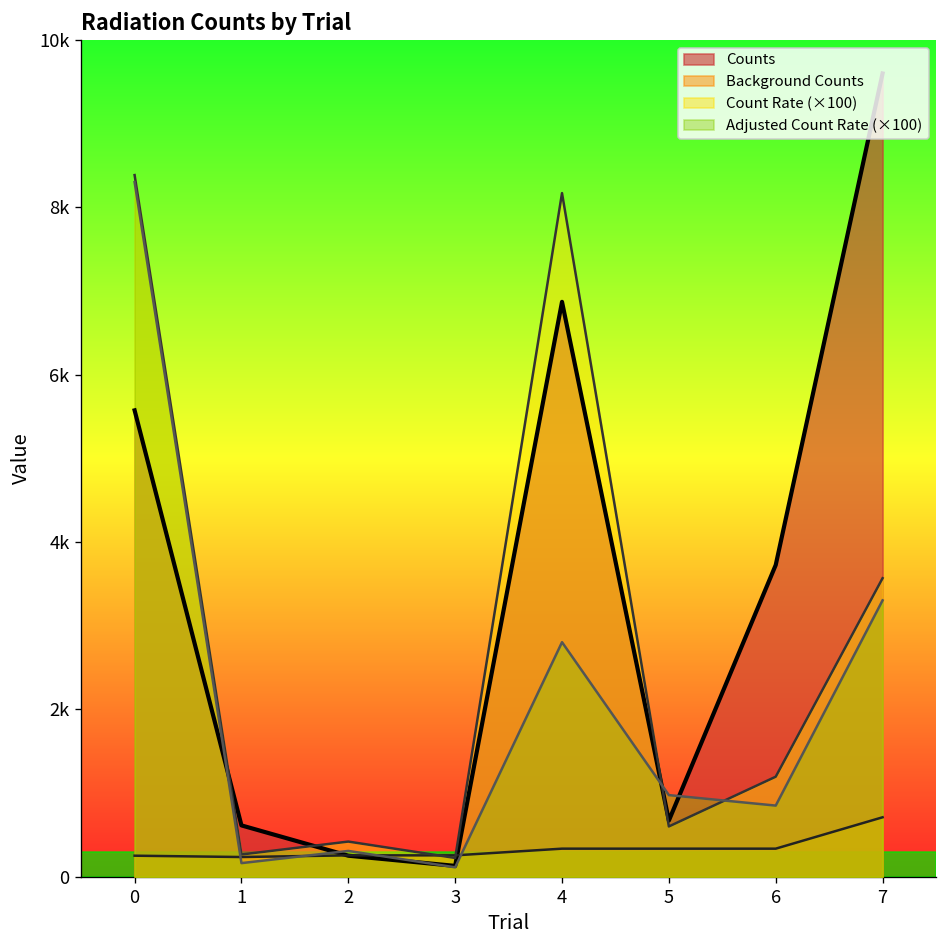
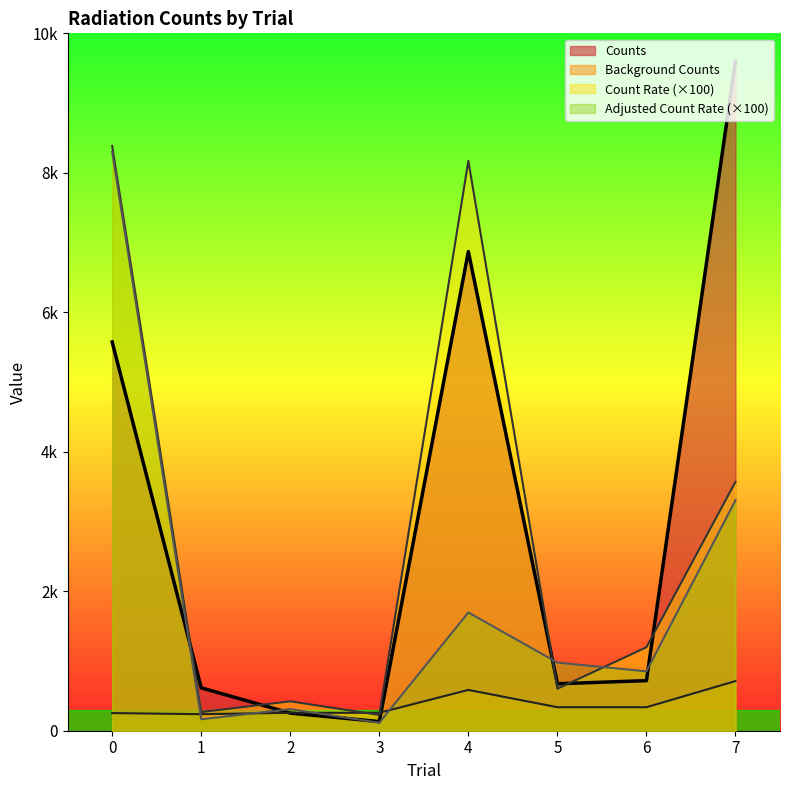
  {
    "Counts": {
      "0": 5600,
      "1": 600,
      "4": 6900,
      "5": 700,
-     "6": 3700
+     "6": 700
    },
    "Background Counts": {
-     "4": 300,
+     "4": 600,
      "5": 300,
      "6": 300,
      "7": 700
    },
    "Count Rate (×100)": {
      "0": 8400,
      "2": 400,
      "4": 8200,
      "5": 600,
      "6": 1200,
      "7": 3600
    },
    "Adjusted Count Rate (×100)": {
      "0": 8300,
      "2": 300,
-     "4": 2800,
+     "4": 1700,
      "5": 1000,
      "6": 900,
      "7": 3300
    }
  }
